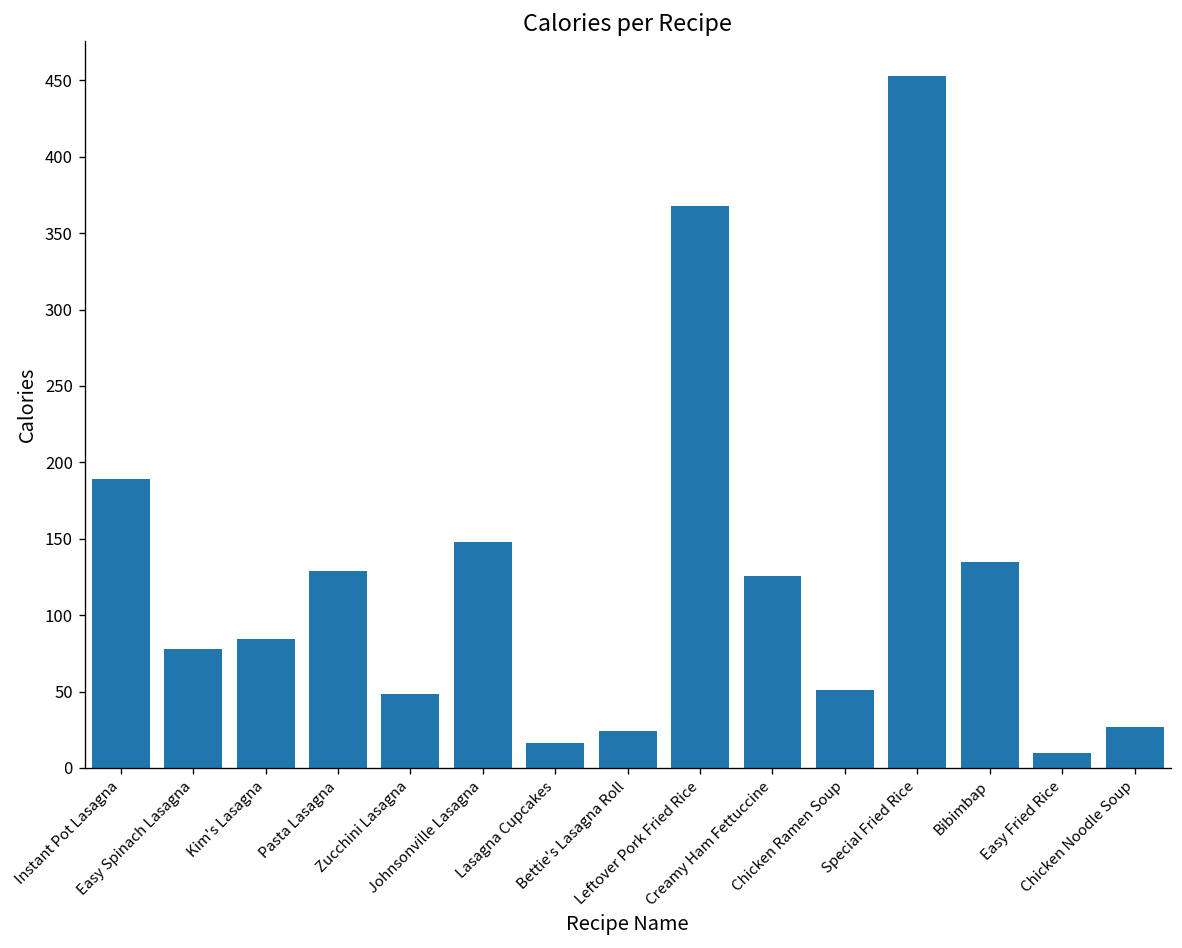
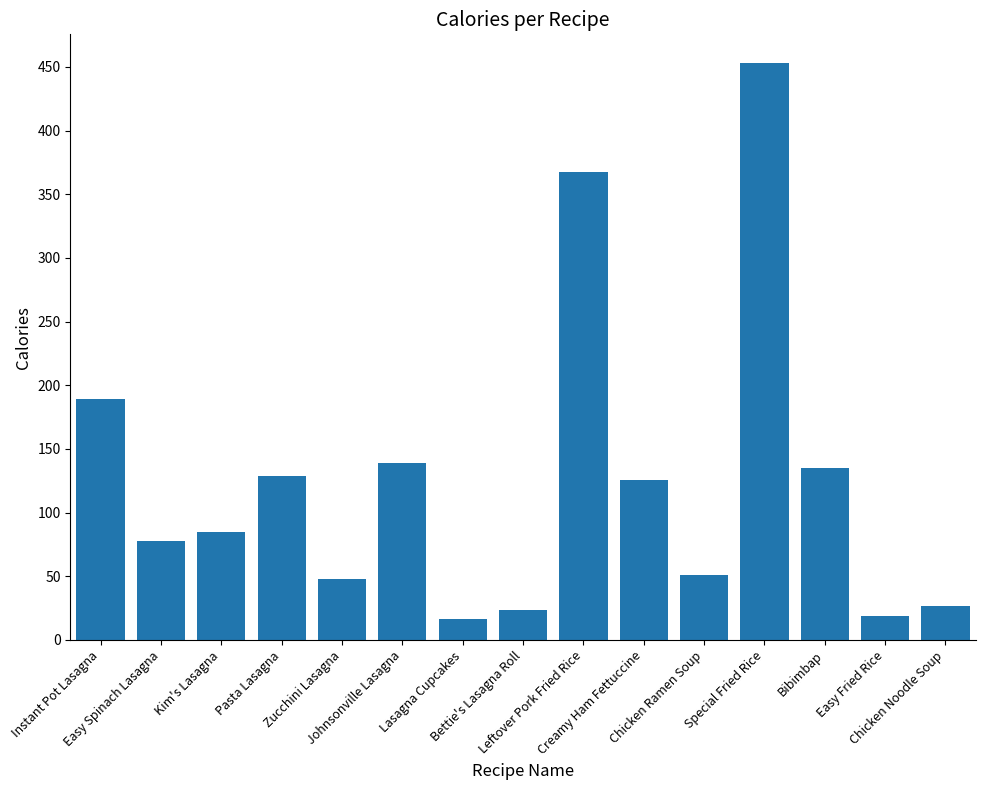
  {
    "Instant Pot Lasagna": 189,
    "Easy Spinach Lasagna": 78,
    "Kim's Lasagna": 85,
    "Pasta Lasagna": 129,
    "Zucchini Lasagna": 48,
-   "Johnsonville Lasagna": 148,
+   "Johnsonville Lasagna": 139,
    "Lasagna Cupcakes": 17,
    "Bettie's Lasagna Roll": 24,
    "Leftover Pork Fried Rice": 368,
    "Creamy Ham Fettuccine": 126,
    "Chicken Ramen Soup": 51,
    "Special Fried Rice": 453,
    "Bibimbap": 135,
-   "Easy Fried Rice": 10,
+   "Easy Fried Rice": 19,
    "Chicken Noodle Soup": 27
  }
